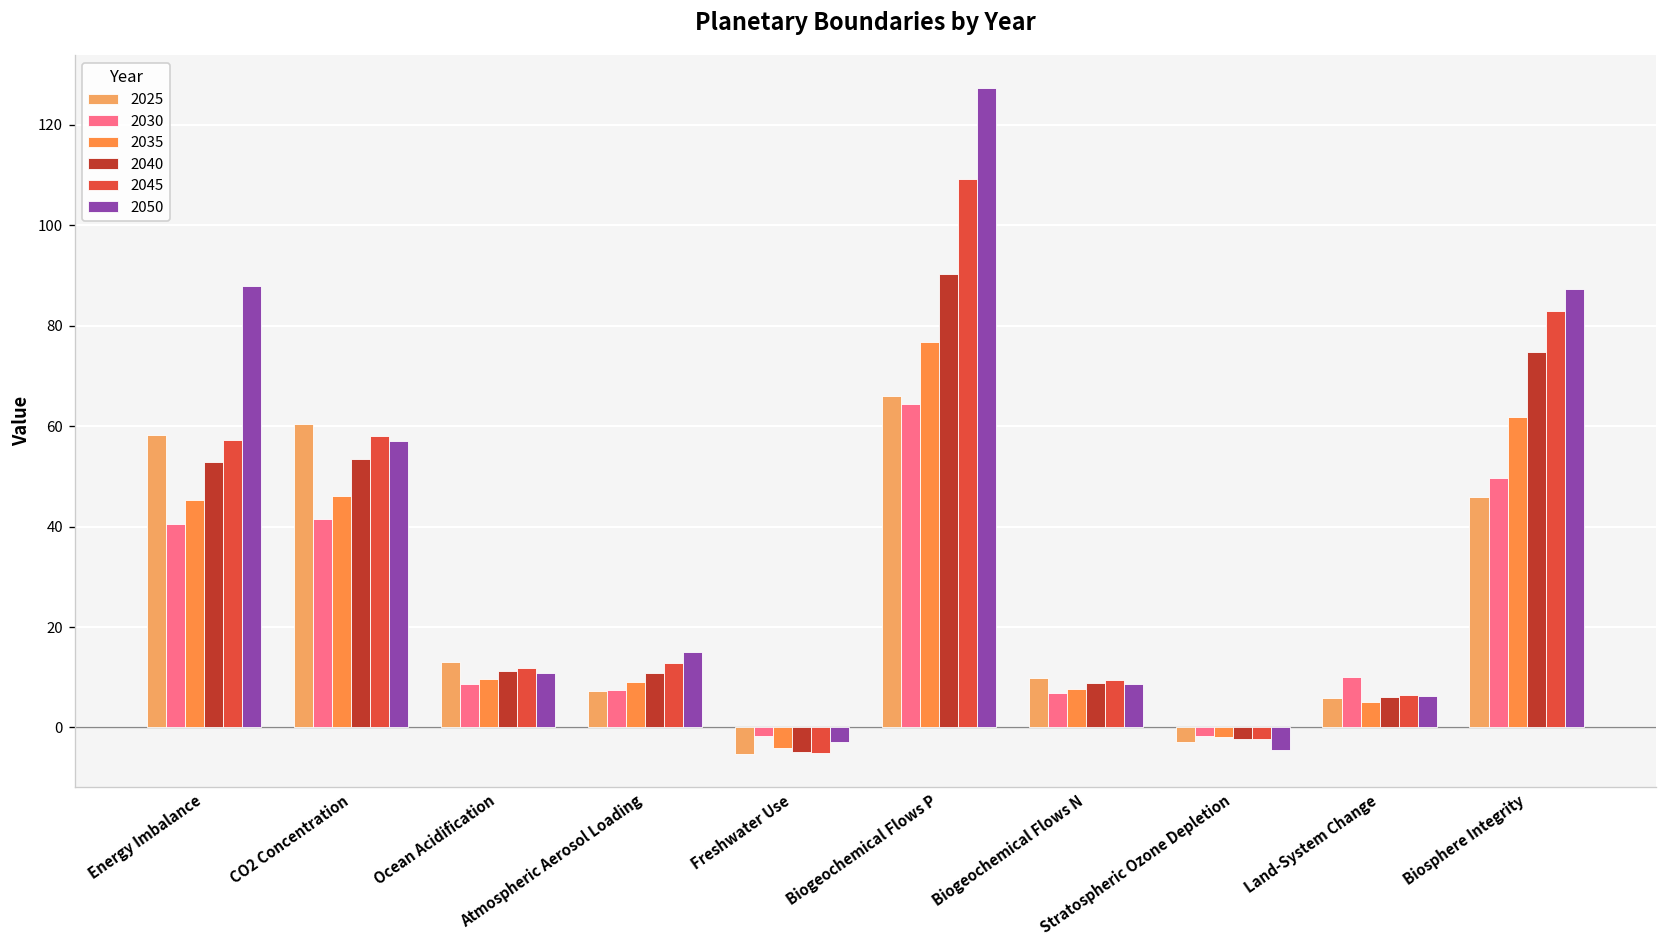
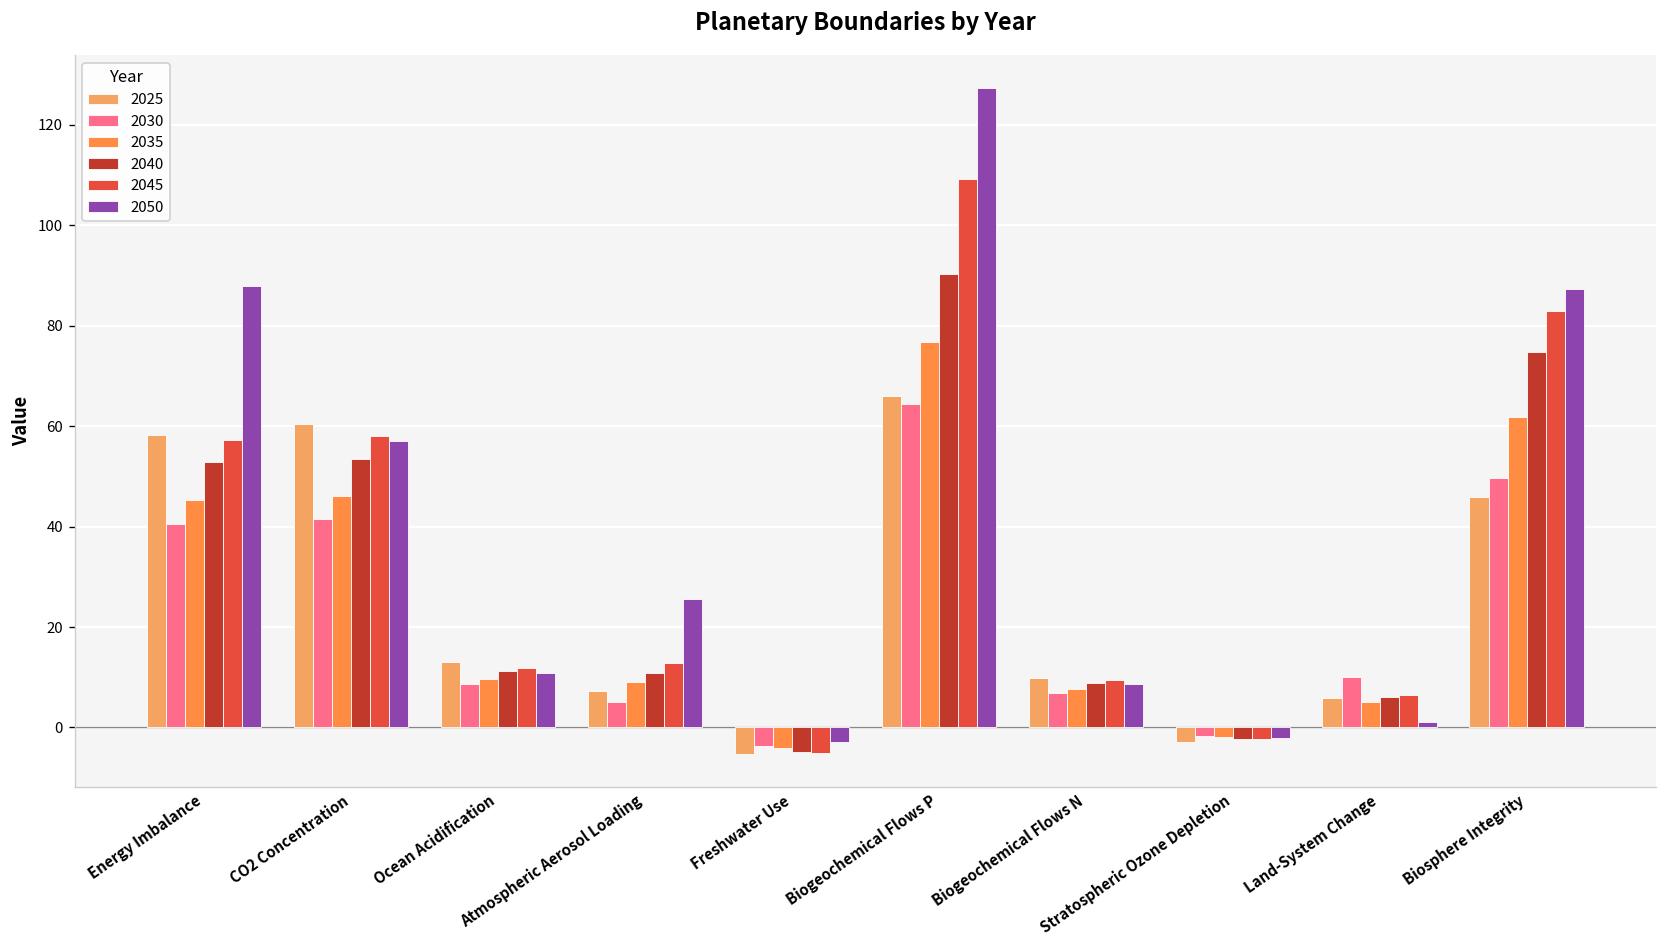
  {
    "2030": {
      "Energy Imbalance": 41,
      "CO2 Concentration": 42,
      "Ocean Acidification": 9,
-     "Atmospheric Aerosol Loading": 8,
-     "Freshwater Use": -2,
+     "Atmospheric Aerosol Loading": 5,
+     "Freshwater Use": -4,
      "Biogeochemical Flows P": 64,
      "Biogeochemical Flows N": 7,
      "Stratospheric Ozone Depletion": -2,
      "Land-System Change": 10,
      "Biosphere Integrity": 50
    },
    "2050": {
      "Energy Imbalance": 88,
      "CO2 Concentration": 57,
      "Ocean Acidification": 11,
-     "Atmospheric Aerosol Loading": 15,
+     "Atmospheric Aerosol Loading": 25,
      "Freshwater Use": -3,
      "Biogeochemical Flows P": 127,
      "Biogeochemical Flows N": 9,
-     "Stratospheric Ozone Depletion": -4,
-     "Land-System Change": 6,
+     "Stratospheric Ozone Depletion": -2,
+     "Land-System Change": 1,
      "Biosphere Integrity": 87
    }
  }
